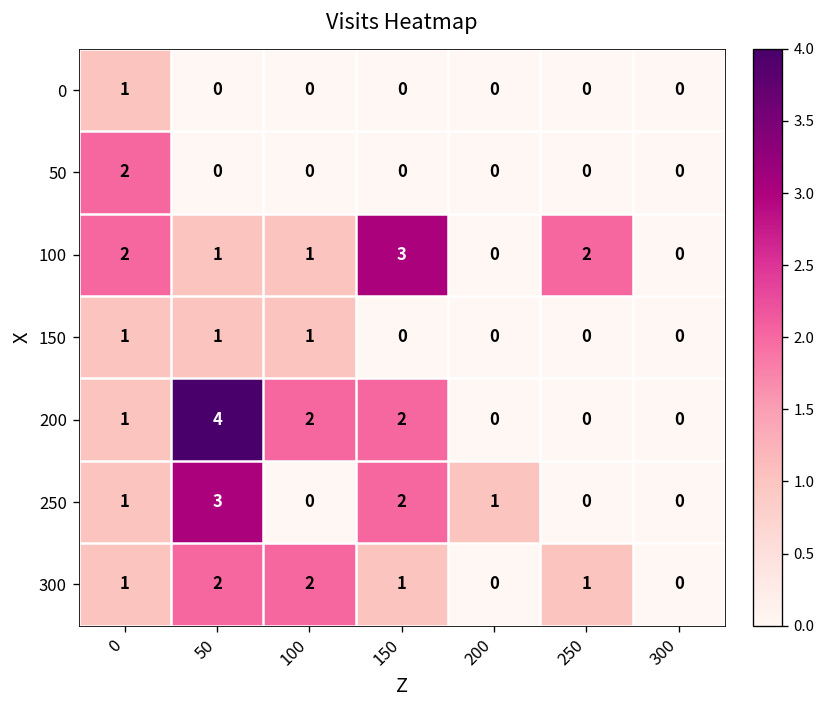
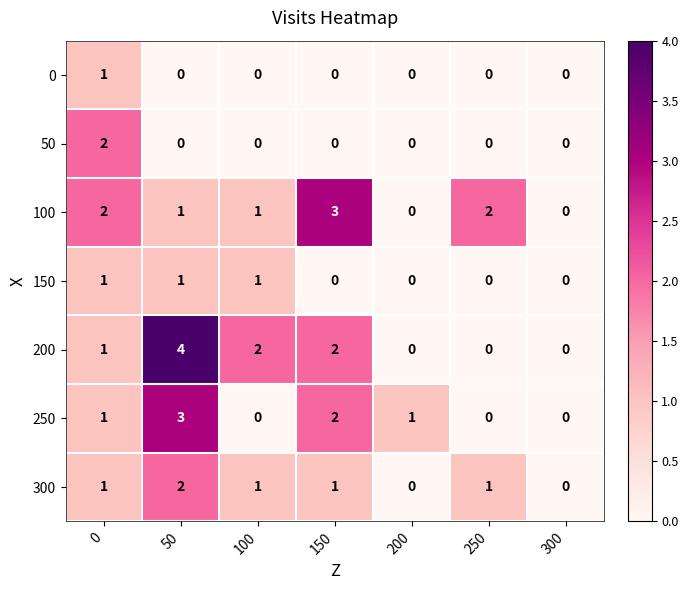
  {
    "0": {
      "0": 1,
      "50": 0,
      "100": 0,
      "150": 0,
      "200": 0,
      "250": 0,
      "300": 0
    },
    "50": {
      "0": 2,
      "50": 0,
      "100": 0,
      "150": 0,
      "200": 0,
      "250": 0,
      "300": 0
    },
    "100": {
      "0": 2,
      "50": 1,
      "100": 1,
      "150": 3,
      "200": 0,
      "250": 2,
      "300": 0
    },
    "150": {
      "0": 1,
      "50": 1,
      "100": 1,
      "150": 0,
      "200": 0,
      "250": 0,
      "300": 0
    },
    "200": {
      "0": 1,
      "50": 4,
      "100": 2,
      "150": 2,
      "200": 0,
      "250": 0,
      "300": 0
    },
    "250": {
      "0": 1,
      "50": 3,
      "100": 0,
      "150": 2,
      "200": 1,
      "250": 0,
      "300": 0
    },
    "300": {
      "0": 1,
      "50": 2,
-     "100": 2,
+     "100": 1,
      "150": 1,
      "200": 0,
      "250": 1,
      "300": 0
    }
  }
